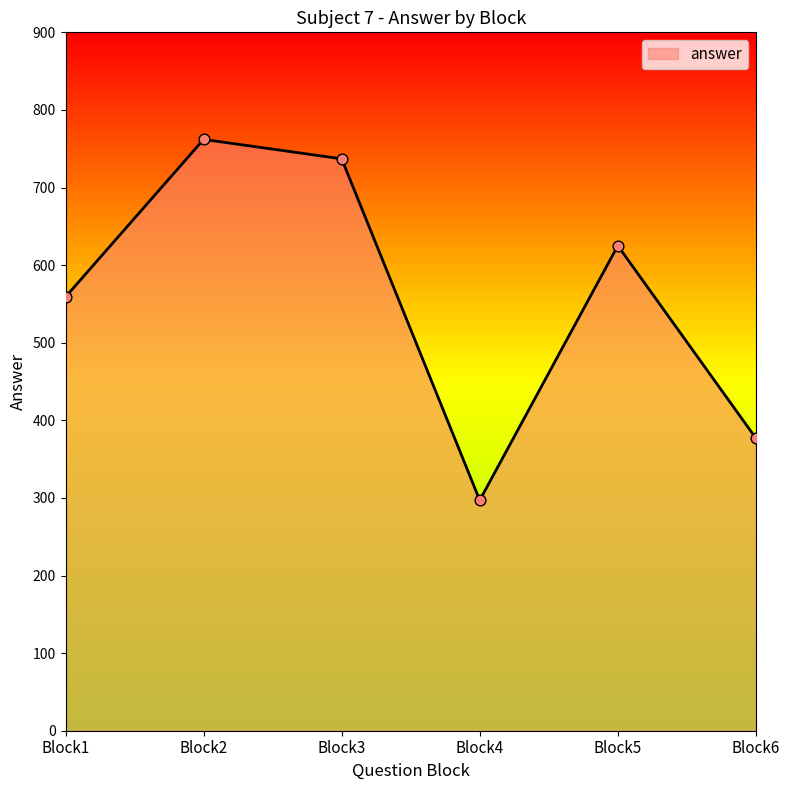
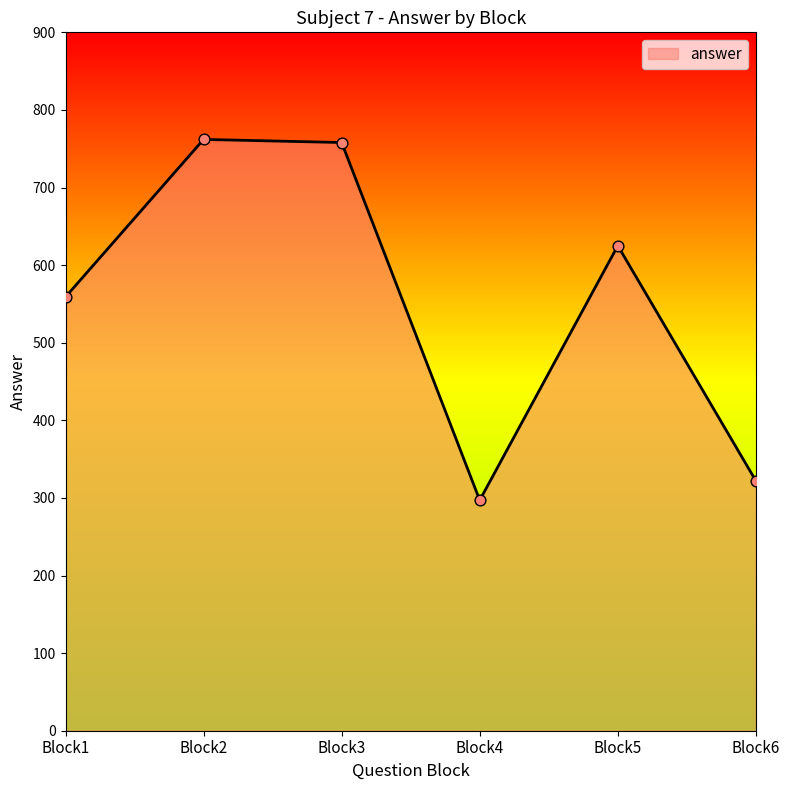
  {
    "Block1": 560,
    "Block2": 760,
-   "Block3": 740,
+   "Block3": 760,
    "Block4": 300,
    "Block5": 630,
-   "Block6": 380
+   "Block6": 320
  }
